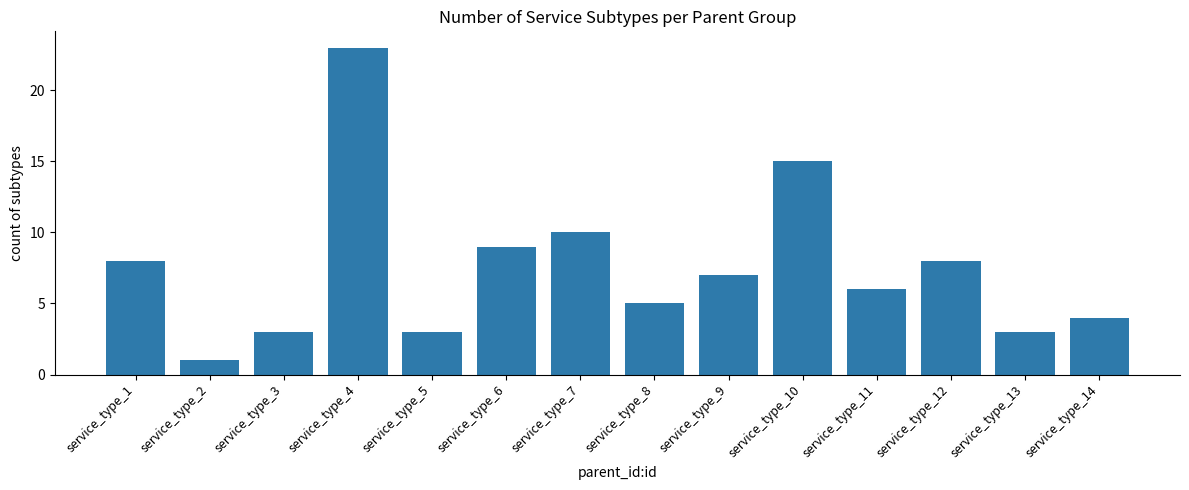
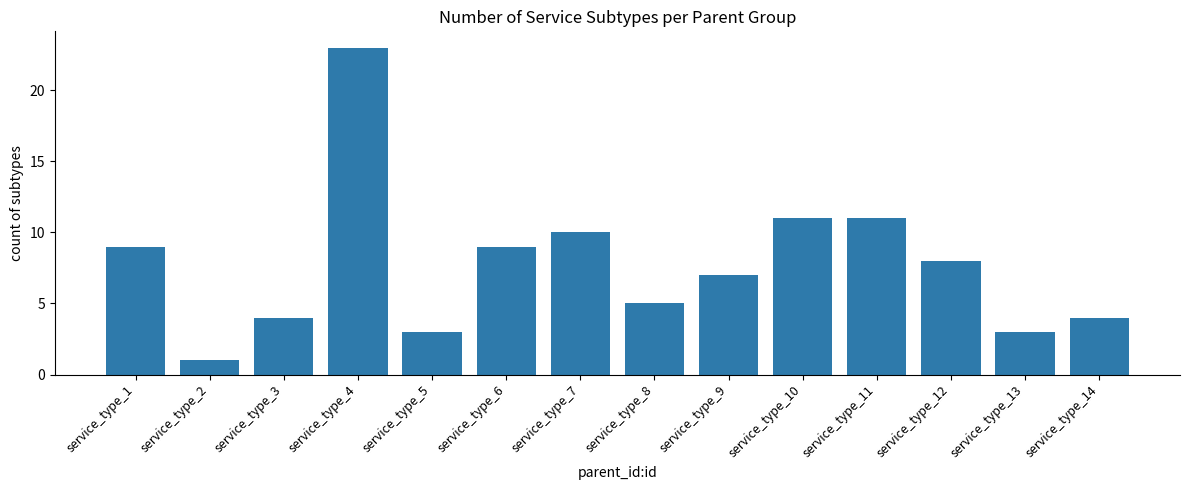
  {
-   "service_type_1": 8,
+   "service_type_1": 9,
    "service_type_2": 1,
-   "service_type_3": 3,
+   "service_type_3": 4,
    "service_type_4": 23,
    "service_type_5": 3,
    "service_type_6": 9,
    "service_type_7": 10,
    "service_type_8": 5,
    "service_type_9": 7,
-   "service_type_10": 15,
-   "service_type_11": 6,
+   "service_type_10": 11,
+   "service_type_11": 11,
    "service_type_12": 8,
    "service_type_13": 3,
    "service_type_14": 4
  }
